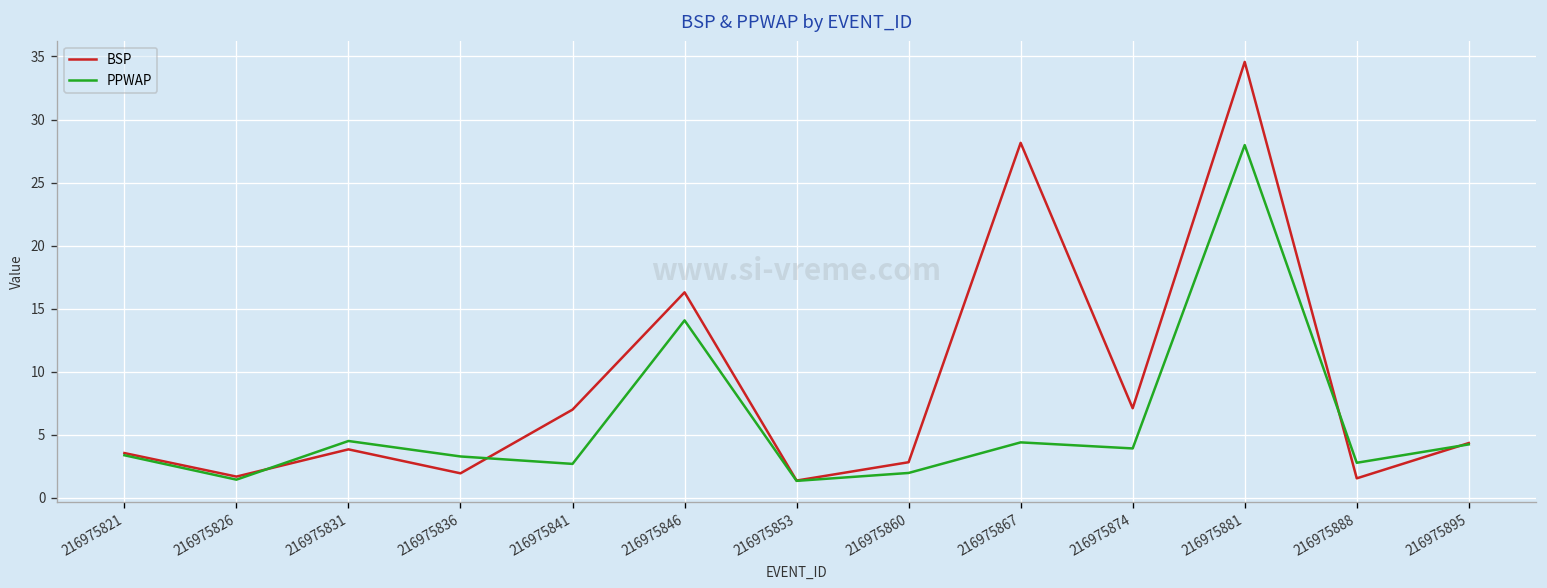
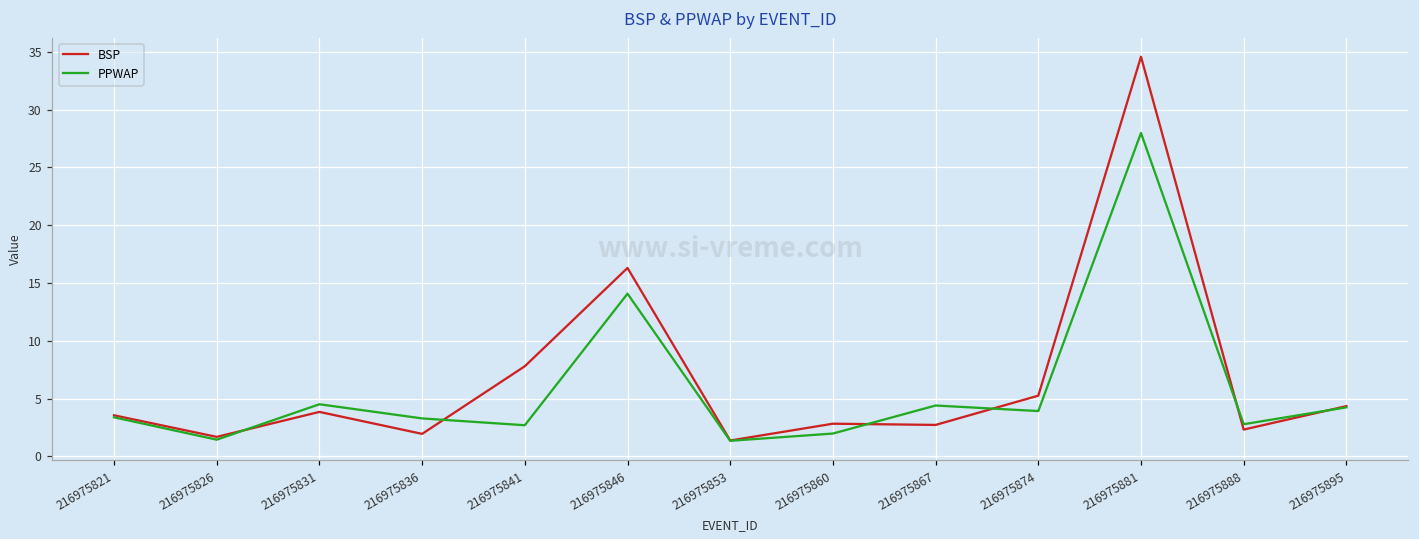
  {
    "BSP": {
      "216975831": 3.9,
      "216975836": 2.0,
-     "216975841": 7.0,
+     "216975841": 7.8,
      "216975846": 16.3,
      "216975860": 2.8,
-     "216975867": 28.2,
-     "216975874": 7.1,
+     "216975867": 2.7,
+     "216975874": 5.3,
      "216975881": 34.6,
-     "216975888": 1.6
+     "216975888": 2.3
    },
    "PPWAP": {
      "216975831": 4.5,
      "216975836": 3.3,
      "216975841": 2.7,
      "216975846": 14.1,
      "216975860": 2.0,
      "216975867": 4.4,
      "216975874": 3.9,
      "216975881": 28.0,
      "216975888": 2.8
    }
  }
